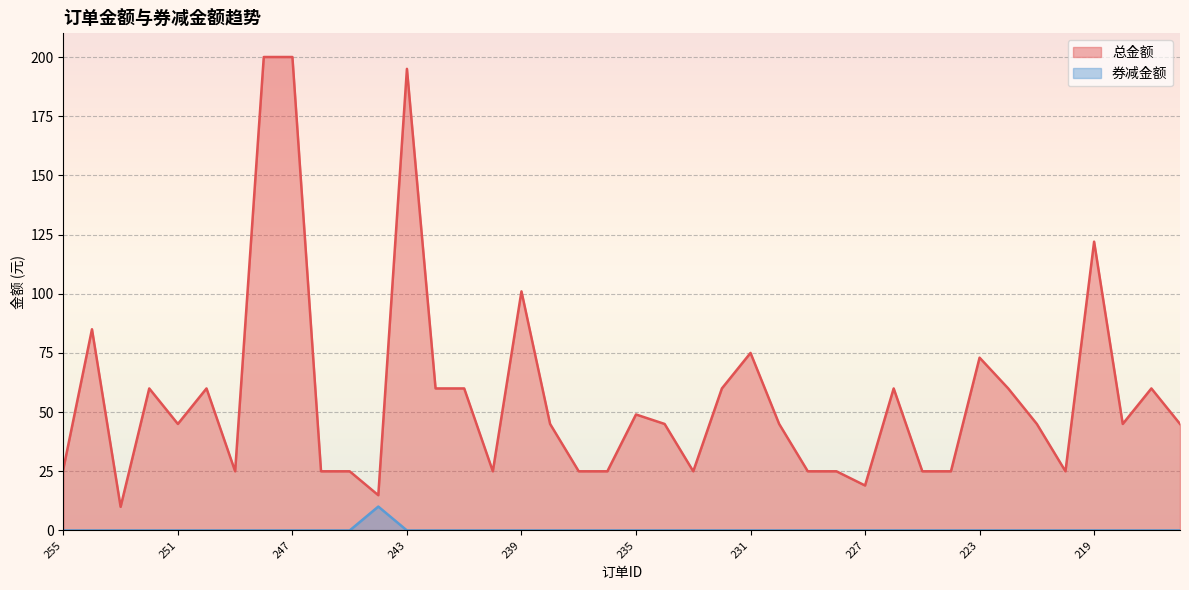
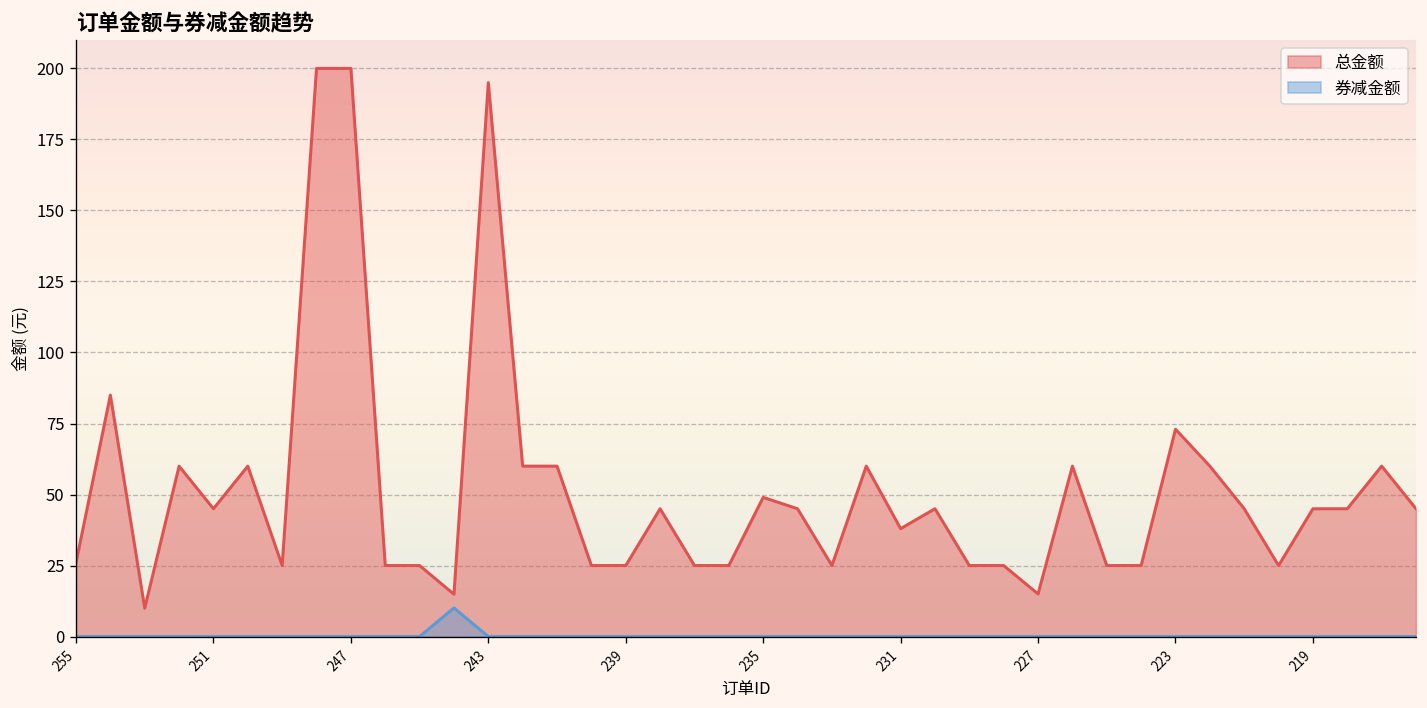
  {
    "总金额": {
      "255": 26,
      "251": 45,
      "247": 200,
      "243": 195,
-     "239": 101,
+     "239": 25,
      "235": 49,
-     "231": 75,
-     "227": 19,
+     "231": 38,
+     "227": 15,
      "223": 73,
-     "219": 122
+     "219": 45
    },
    "券减金额": {
      "255": 0,
      "251": 0,
      "247": 0,
      "243": 0,
      "239": 0,
      "235": 0,
      "231": 0,
      "227": 0,
      "223": 0,
      "219": 0
    }
  }
